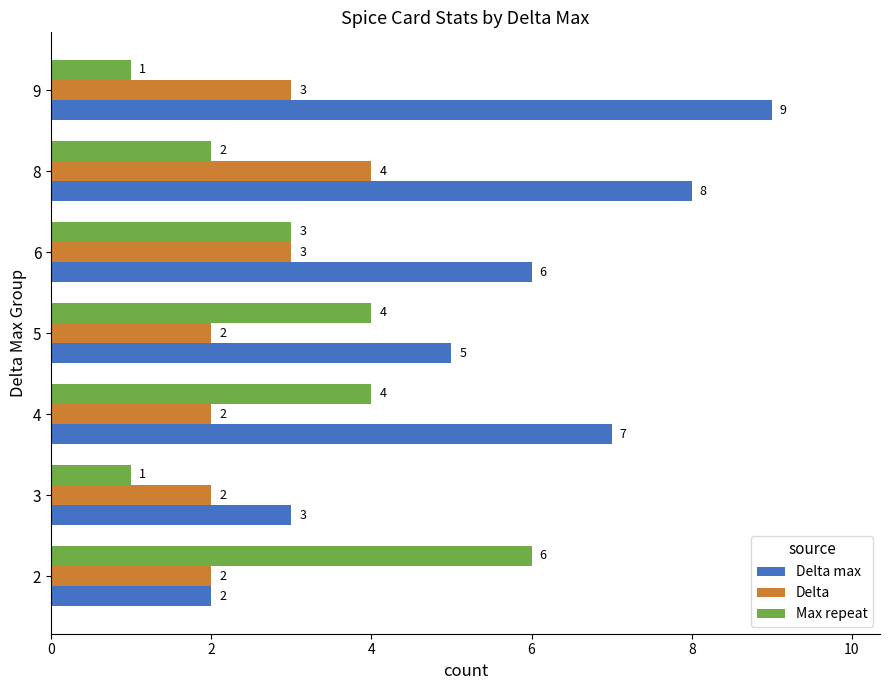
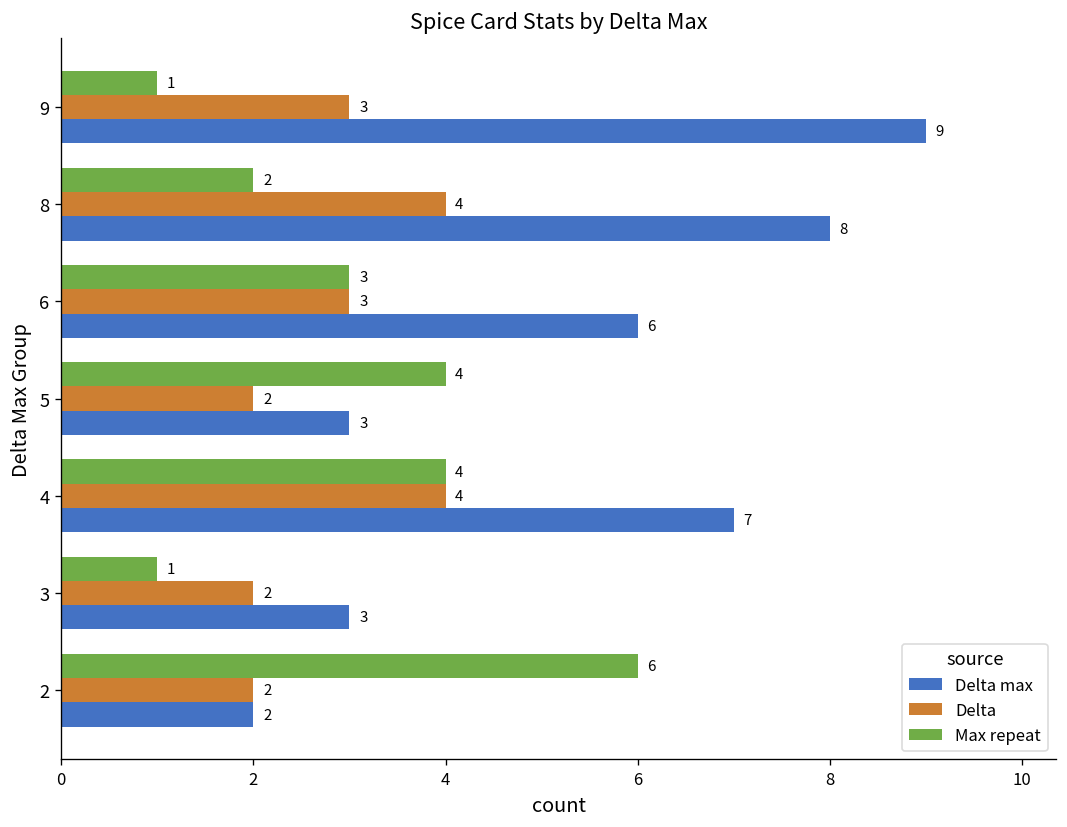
  {
    "Delta max": {
      "9": 9,
      "8": 8,
      "6": 6,
-     "5": 5,
+     "5": 3,
      "4": 7,
      "3": 3,
      "2": 2
    },
    "Delta": {
      "9": 3,
      "8": 4,
      "6": 3,
      "5": 2,
-     "4": 2,
+     "4": 4,
      "3": 2,
      "2": 2
    },
    "Max repeat": {
      "9": 1,
      "8": 2,
      "6": 3,
      "5": 4,
      "4": 4,
      "3": 1,
      "2": 6
    }
  }
